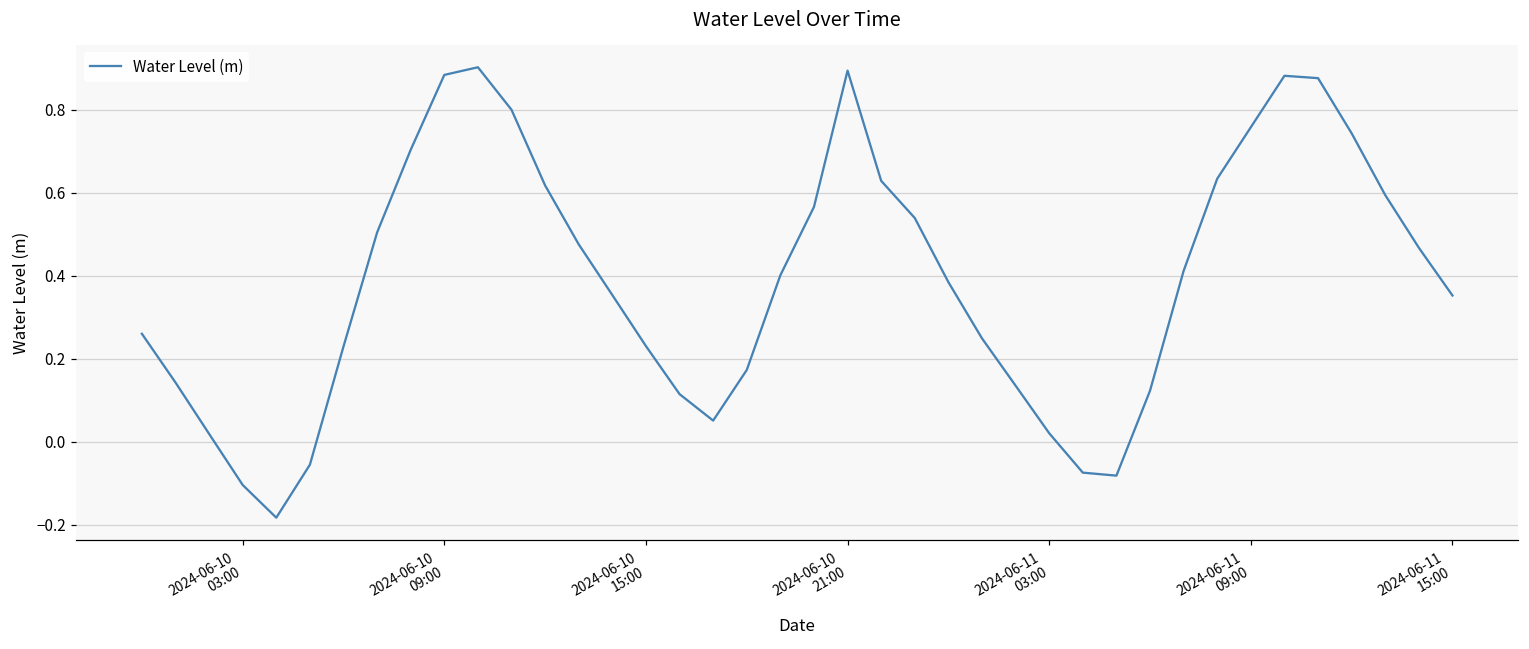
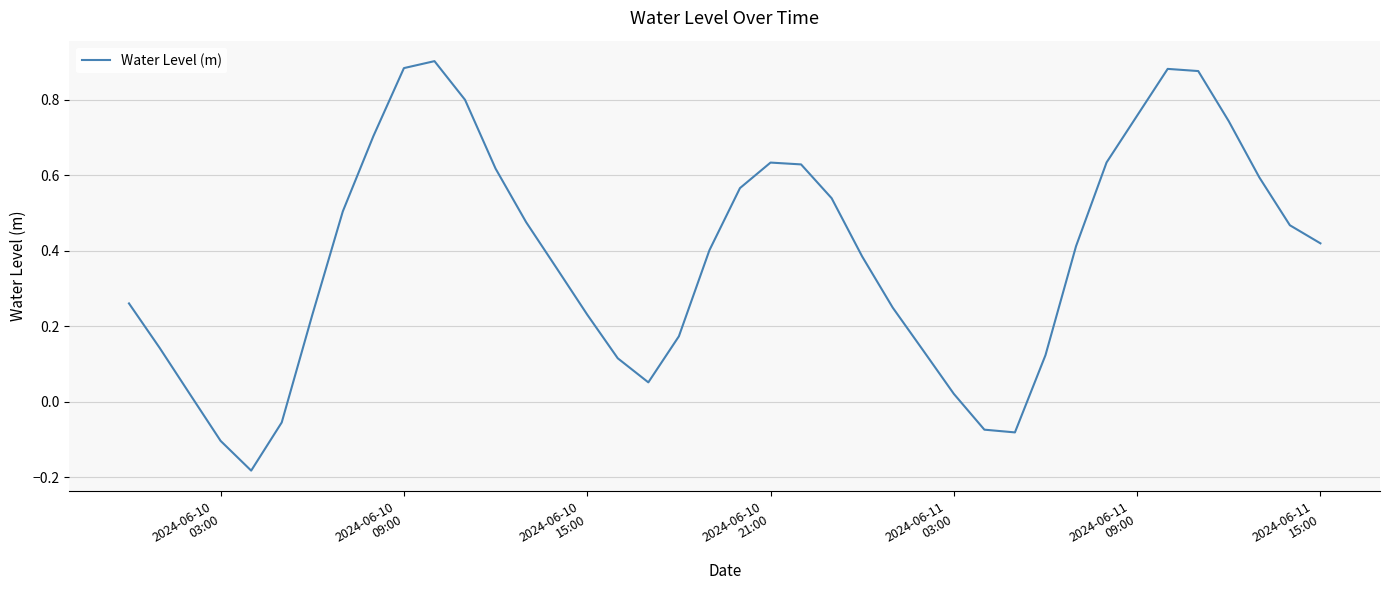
  {
    "2024-06-10 03:00": -0.10,
    "2024-06-10 09:00": 0.88,
    "2024-06-10 15:00": 0.23,
-   "2024-06-10 21:00": 0.89,
+   "2024-06-10 21:00": 0.63,
    "2024-06-11 03:00": 0.02,
    "2024-06-11 09:00": 0.76,
-   "2024-06-11 15:00": 0.35
+   "2024-06-11 15:00": 0.42
  }
